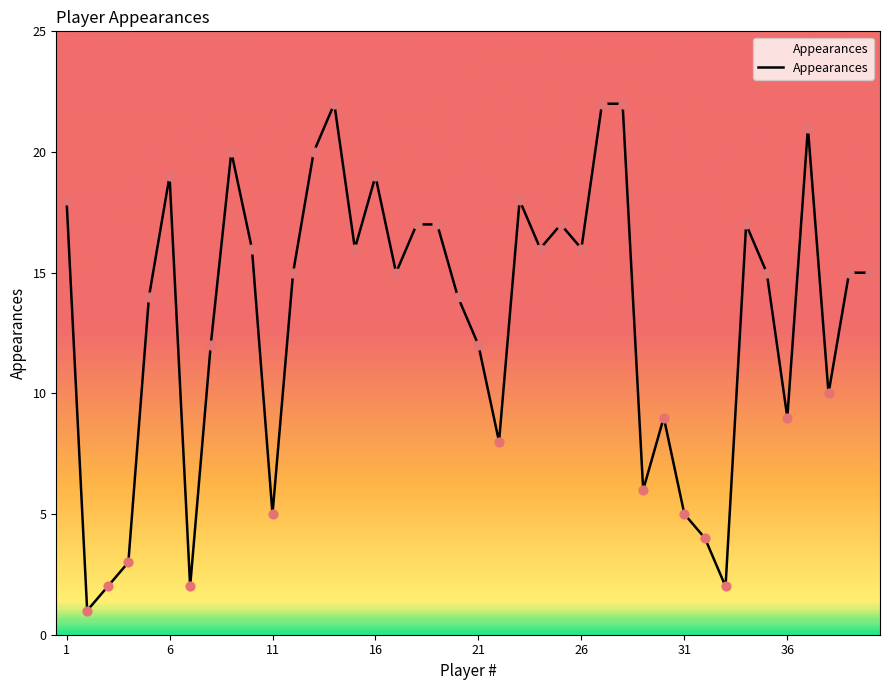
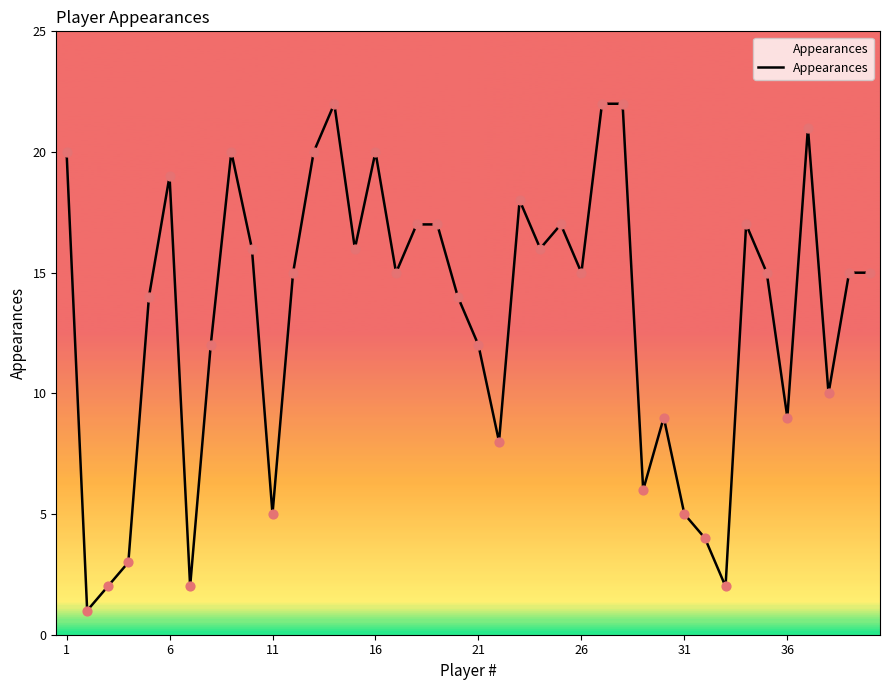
  {
-   "1": 18,
+   "1": 20,
    "6": 19,
    "11": 5,
-   "16": 19,
+   "16": 20,
    "21": 12,
-   "26": 16,
+   "26": 15,
    "31": 5,
    "36": 9
  }
